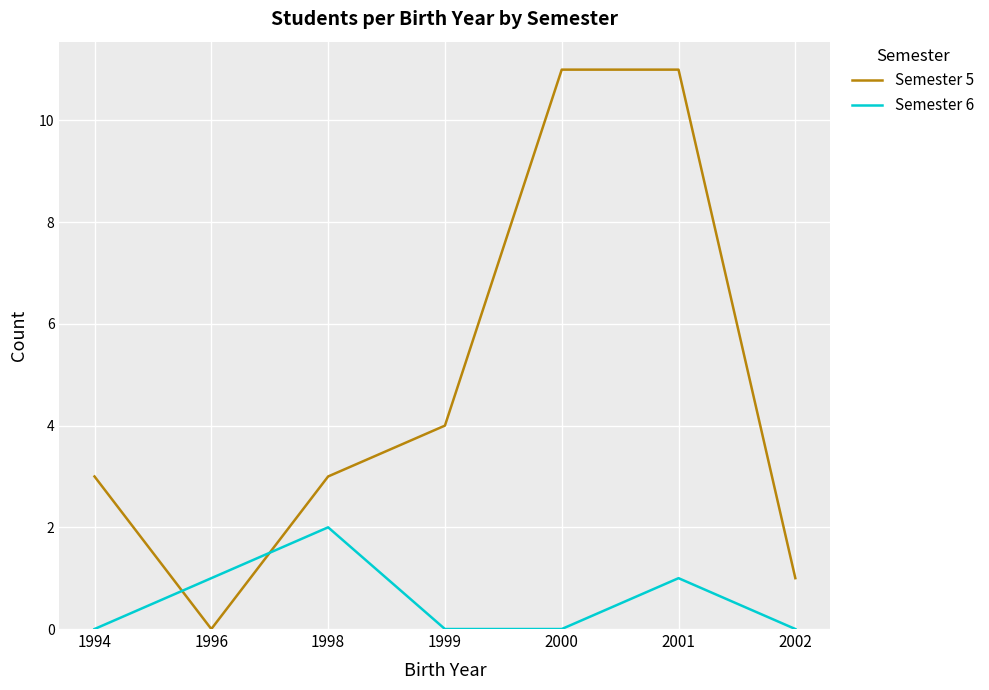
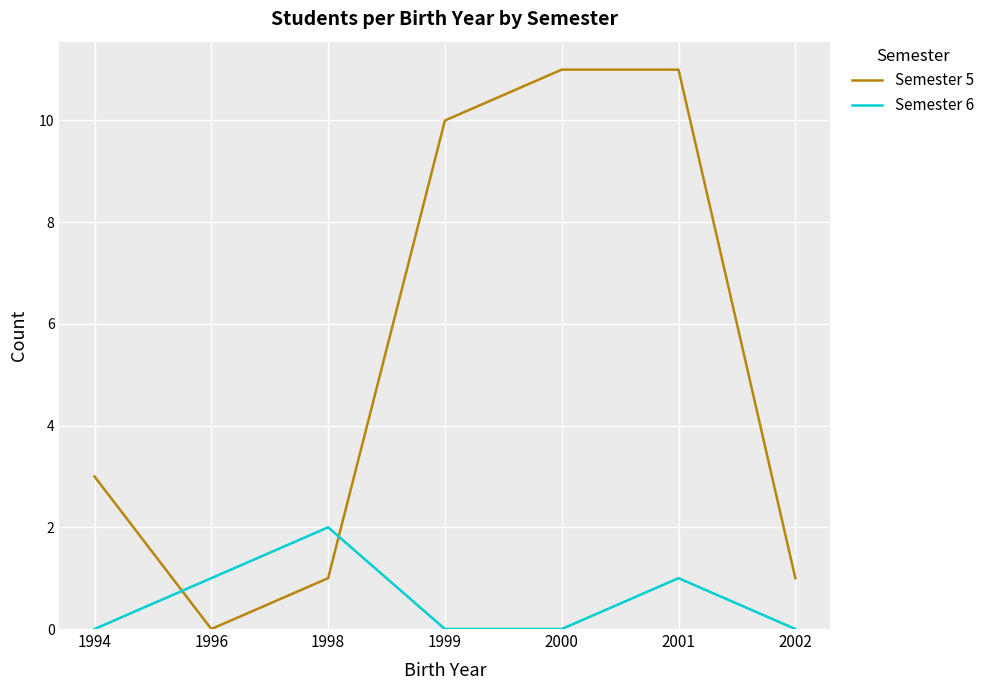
  {
    "Semester 5": {
      "1994": 3,
      "1996": 0,
-     "1998": 3,
-     "1999": 4,
+     "1998": 1,
+     "1999": 10,
      "2000": 11,
      "2001": 11,
      "2002": 1
    },
    "Semester 6": {
      "1994": 0,
      "1996": 1,
      "1998": 2,
      "1999": 0,
      "2000": 0,
      "2001": 1,
      "2002": 0
    }
  }
